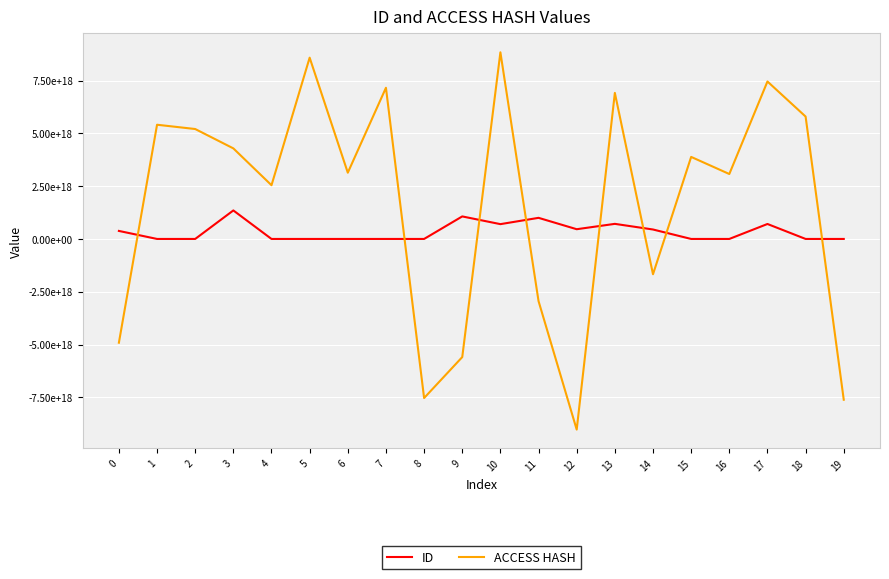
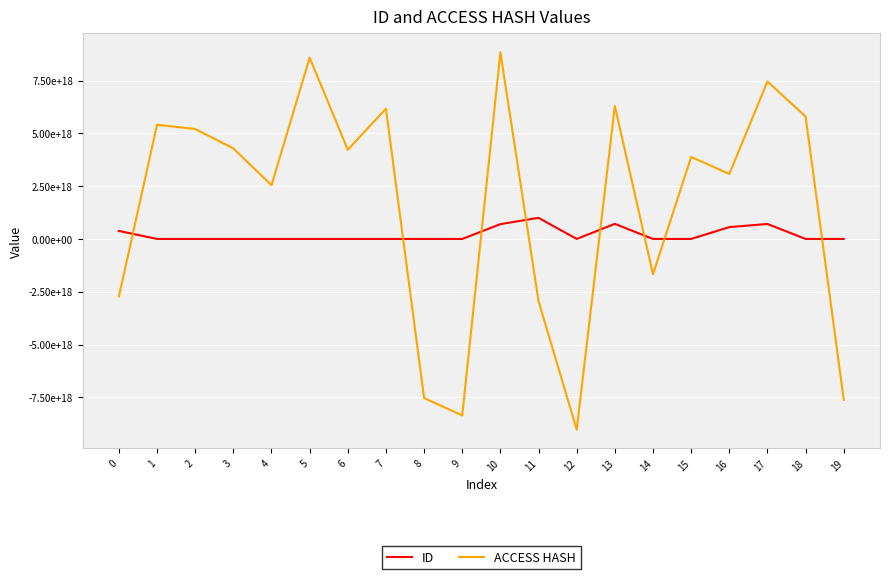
  {
    "ID": {
      "0": 400000000000000000,
      "1": 0,
      "2": 0,
-     "3": 1400000000000000000,
+     "3": 0,
      "4": 0,
      "5": 0,
      "6": 0,
      "7": 0,
      "8": 0,
-     "9": 1100000000000000000,
+     "9": 0,
      "10": 700000000000000000,
      "11": 1000000000000000000,
-     "12": 500000000000000000,
+     "12": 0,
      "13": 700000000000000000,
-     "14": 400000000000000000,
+     "14": 0,
      "15": 0,
-     "16": 0,
+     "16": 600000000000000000,
      "17": 700000000000000000,
      "18": 0,
      "19": 0
    },
    "ACCESS HASH": {
-     "0": -4900000000000000000,
+     "0": -2700000000000000000,
      "1": 5400000000000000000,
      "2": 5200000000000000000,
      "3": 4300000000000000000,
      "4": 2500000000000000000,
      "5": 8600000000000000000,
-     "6": 3100000000000000000,
-     "7": 7200000000000000000,
+     "6": 4200000000000000000,
+     "7": 6200000000000000000,
      "8": -7500000000000000000,
-     "9": -5600000000000000000,
+     "9": -8400000000000000000,
      "10": 8800000000000000000,
      "11": -2900000000000000000,
      "12": -9000000000000000000,
-     "13": 6900000000000000000,
+     "13": 6300000000000000000,
      "14": -1700000000000000000,
      "15": 3900000000000000000,
      "16": 3100000000000000000,
      "17": 7500000000000000000,
      "18": 5800000000000000000,
      "19": -7600000000000000000
    }
  }
